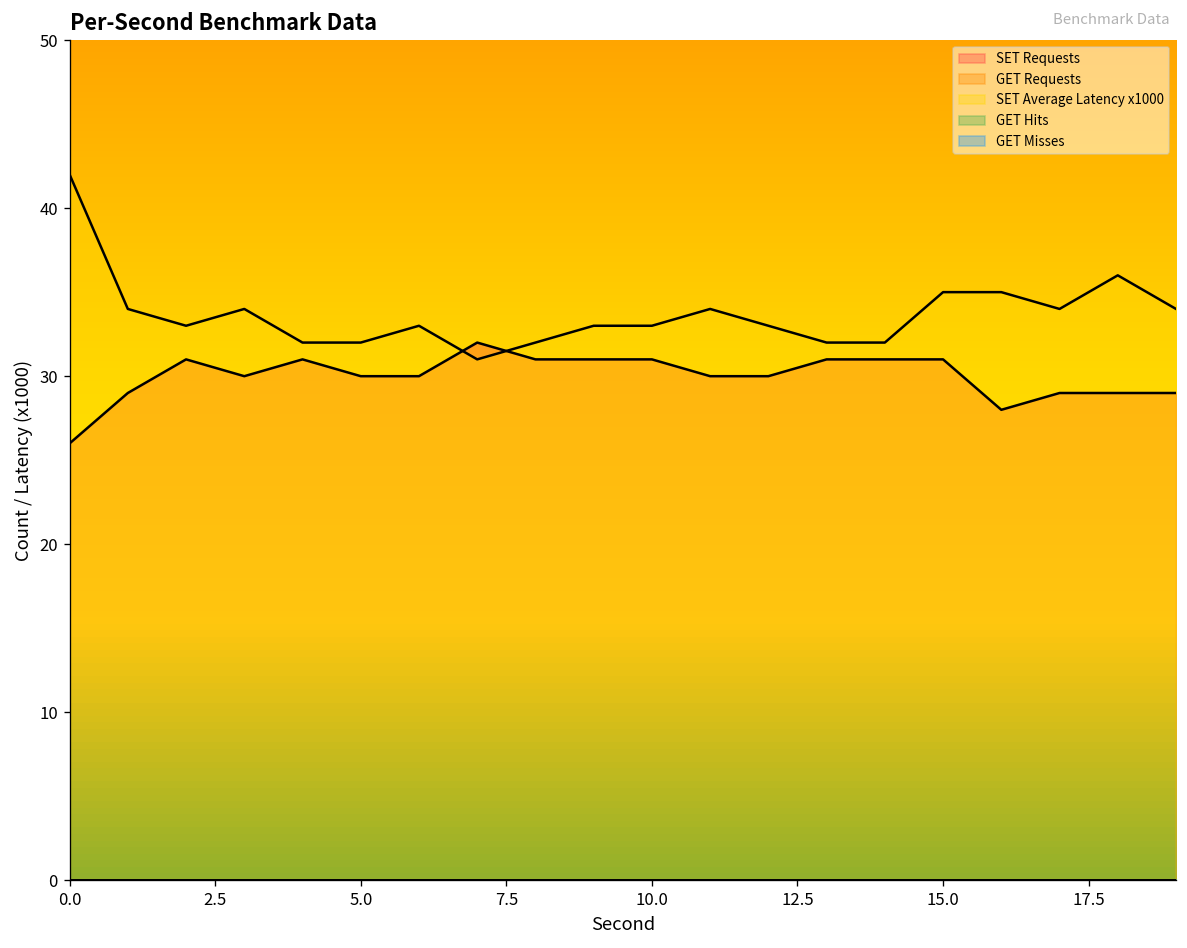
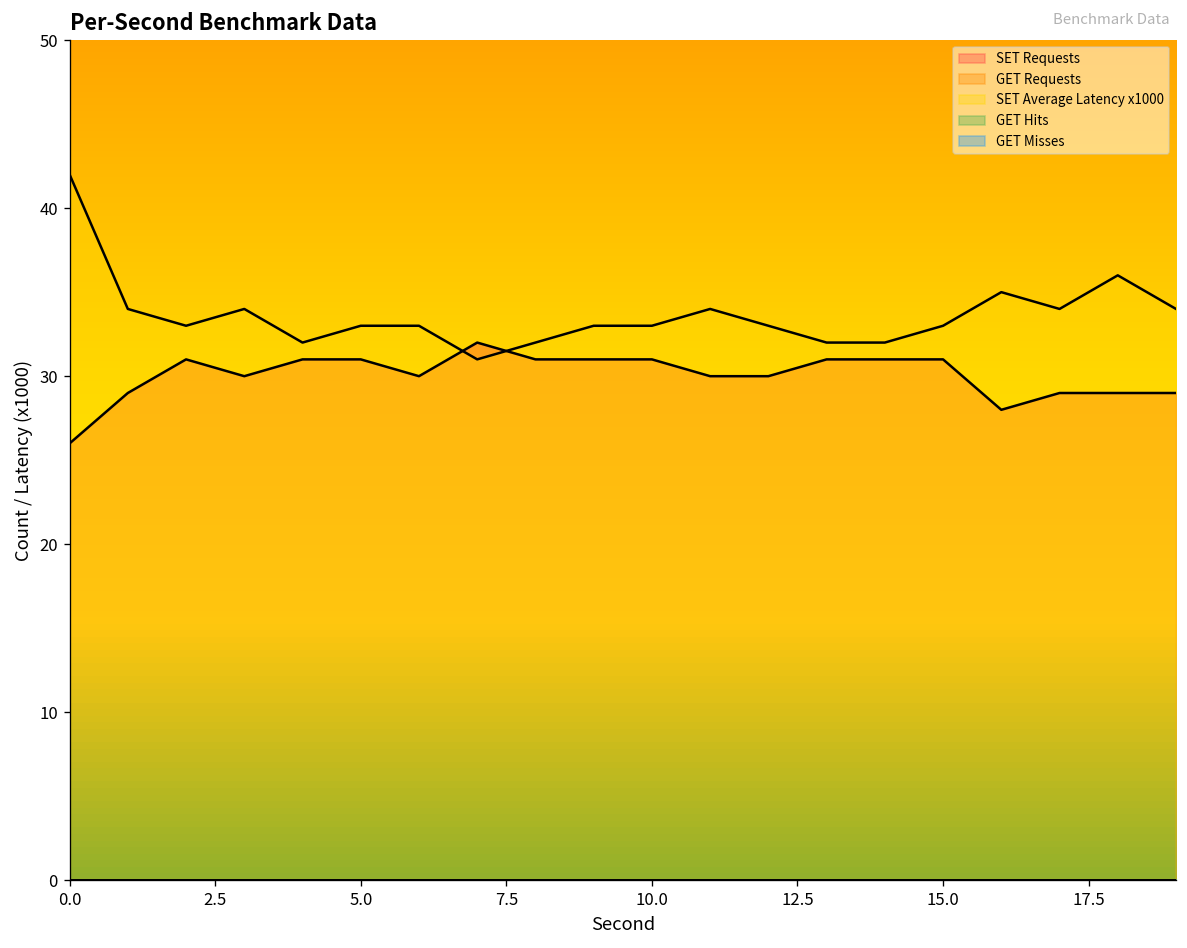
  {
    "SET Requests": {
      "0.0": 26,
-     "5.0": 30,
+     "5.0": 31,
      "10.0": 31,
      "15.0": 31
    },
    "GET Misses": {
      "0.0": 0,
      "5.0": 0,
      "10.0": 0,
      "15.0": 0
    },
    "SET Average Latency x1000": {
      "0.0": 42,
-     "5.0": 32,
+     "5.0": 33,
      "10.0": 33,
-     "15.0": 35
+     "15.0": 33
    }
  }
